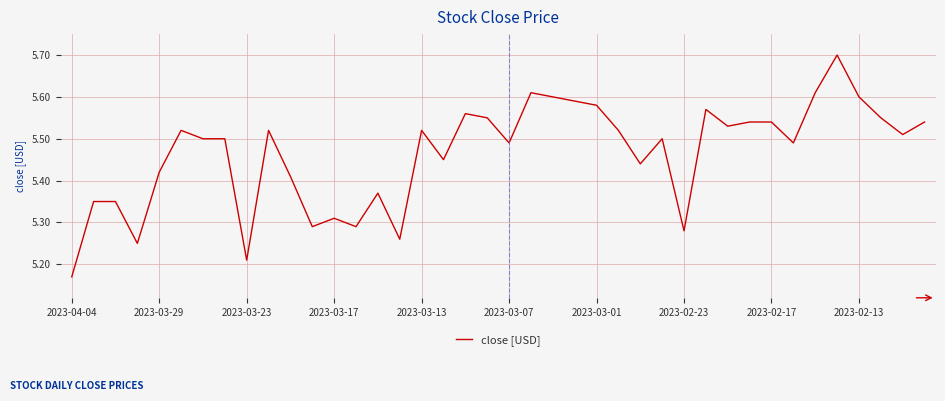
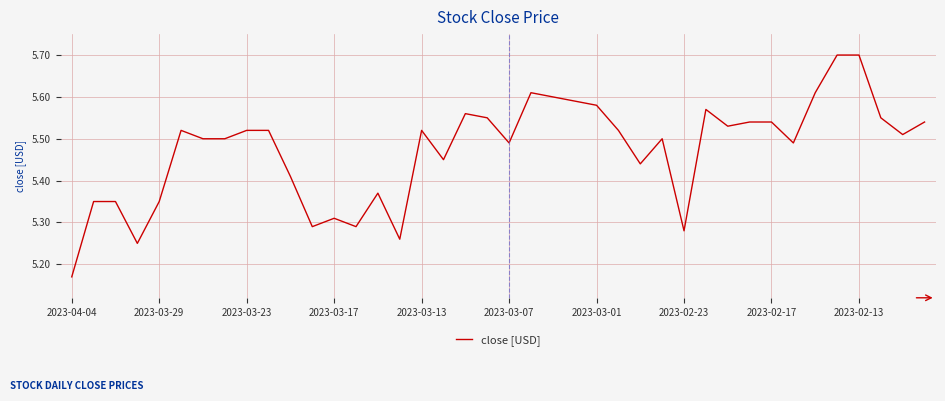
  {
    "2023-04-04": 5.17,
-   "2023-03-29": 5.42,
-   "2023-03-23": 5.21,
+   "2023-03-29": 5.35,
+   "2023-03-23": 5.52,
    "2023-03-17": 5.31,
    "2023-03-13": 5.52,
    "2023-03-07": 5.49,
    "2023-03-01": 5.58,
    "2023-02-23": 5.28,
    "2023-02-17": 5.54,
-   "2023-02-13": 5.6
+   "2023-02-13": 5.7
  }
